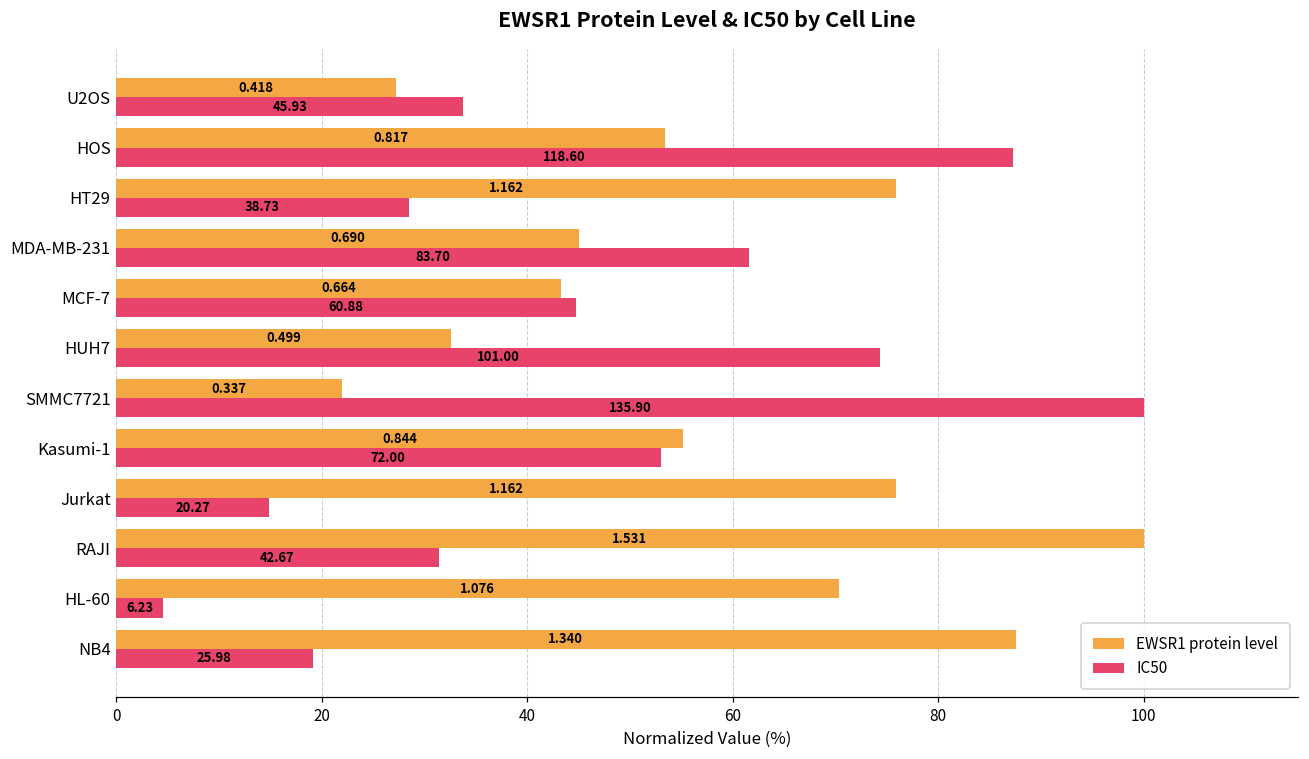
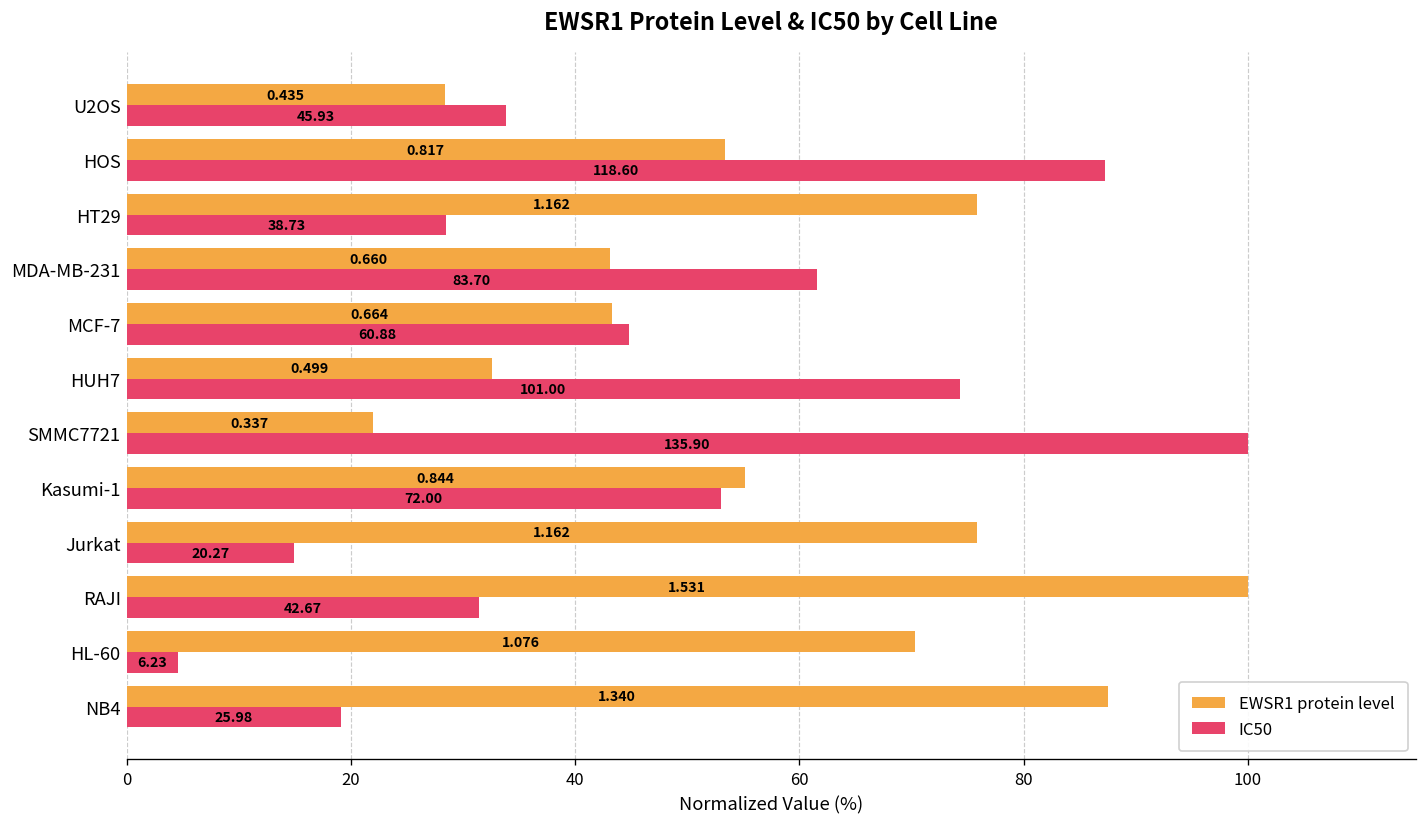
  {
    "EWSR1 protein level": {
-     "U2OS": 0.418,
-     "MDA-MB-231": 0.690
+     "U2OS": 0.435,
+     "MDA-MB-231": 0.660
    }
  }
